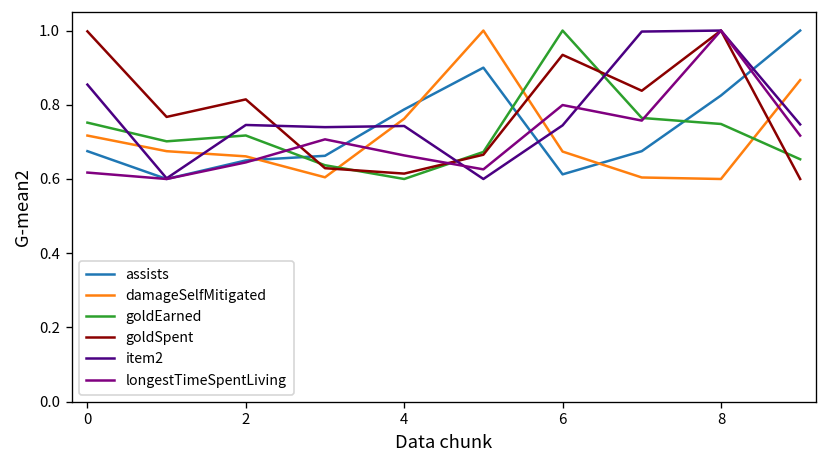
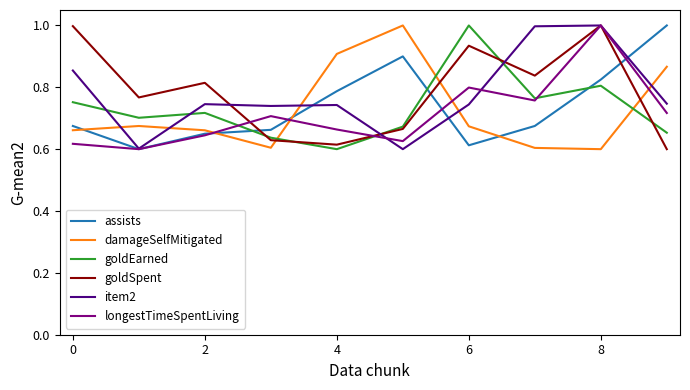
  {
    "assists": {
      "0": 0.68,
      "4": 0.79,
      "6": 0.61,
      "8": 0.83
    },
    "damageSelfMitigated": {
-     "0": 0.72,
+     "0": 0.66,
      "2": 0.66,
-     "4": 0.76,
+     "4": 0.91,
      "6": 0.67,
      "8": 0.60
    },
    "goldEarned": {
      "0": 0.75,
      "2": 0.72,
      "4": 0.60,
      "6": 1.00,
-     "8": 0.75
+     "8": 0.81
    },
    "goldSpent": {
      "0": 1.00,
      "2": 0.81,
      "4": 0.61,
      "6": 0.93
    }
  }
